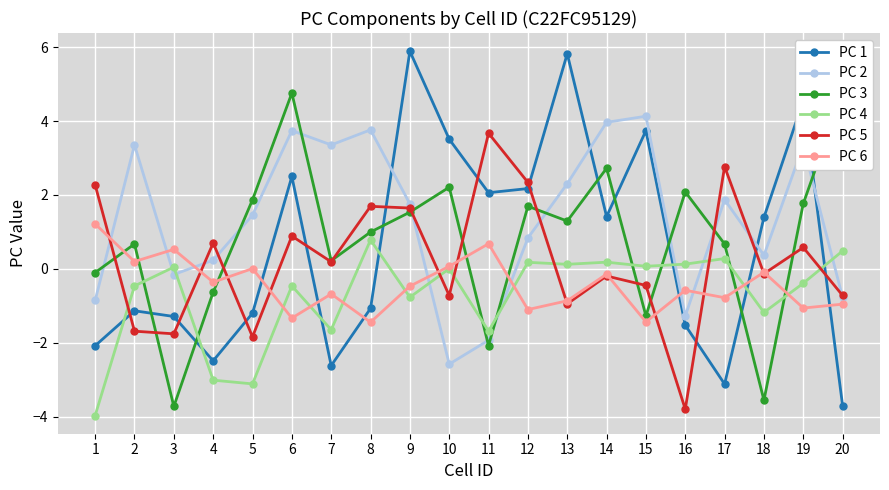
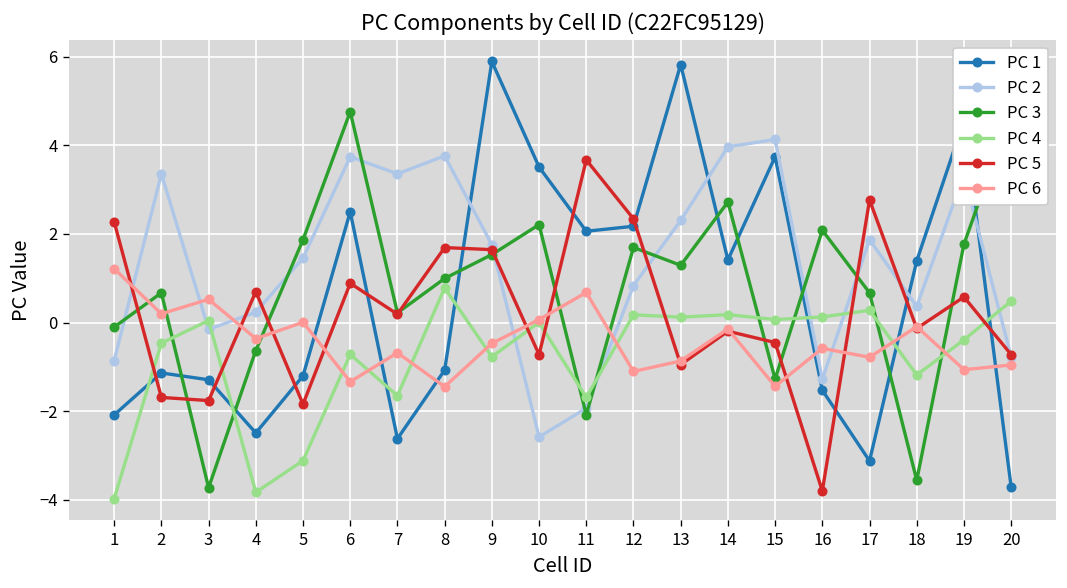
  {
    "PC 1": {
      "1": -2.1,
      "2": -1.1,
      "3": -1.3,
      "4": -2.5,
      "5": -1.2,
      "6": 2.5,
      "7": -2.6,
      "8": -1.1,
      "9": 5.9,
      "10": 3.5,
      "11": 2.1,
      "12": 2.2,
      "13": 5.8,
      "14": 1.4,
      "15": 3.7,
      "16": -1.5,
      "17": -3.1,
      "18": 1.4,
      "20": -3.7
    },
    "PC 2": {
      "1": -0.9,
      "2": 3.4,
      "3": -0.2,
      "4": 0.2,
      "5": 1.5,
      "6": 3.7,
      "7": 3.4,
      "8": 3.8,
      "9": 1.8,
      "10": -2.6,
      "11": -1.9,
      "12": 0.8,
      "13": 2.3,
      "14": 4.0,
      "15": 4.1,
      "16": -1.3,
      "17": 1.9,
      "18": 0.4
    },
    "PC 3": {
      "1": -0.1,
      "2": 0.7,
      "3": -3.7,
      "4": -0.6,
      "5": 1.9,
      "6": 4.8,
      "8": 1.0,
      "9": 1.5,
      "10": 2.2,
      "11": -2.1,
      "12": 1.7,
      "13": 1.3,
      "14": 2.7,
      "15": -1.3,
      "16": 2.1,
      "17": 0.7,
      "18": -3.6,
      "19": 1.8
    },
    "PC 4": {
      "1": -4.0,
      "2": -0.5,
      "3": 0.0,
-     "4": -3.0,
+     "4": -3.8,
      "5": -3.1,
-     "6": -0.5,
+     "6": -0.7,
      "7": -1.7,
      "8": 0.8,
      "9": -0.8,
      "11": -1.7,
      "12": 0.2,
      "13": 0.1,
      "14": 0.2,
      "15": 0.1,
      "16": 0.1,
      "17": 0.3,
      "18": -1.2,
      "19": -0.4,
      "20": 0.5
    },
    "PC 5": {
      "1": 2.3,
      "2": -1.7,
      "3": -1.8,
      "4": 0.7,
      "5": -1.8,
      "6": 0.9,
      "8": 1.7,
      "9": 1.6,
      "10": -0.7,
      "11": 3.7,
      "12": 2.3,
      "13": -0.9,
      "15": -0.4,
      "16": -3.8,
      "17": 2.8,
      "19": 0.6
    },
    "PC 6": {
      "1": 1.2,
      "2": 0.2,
      "3": 0.5,
      "4": -0.4,
      "5": 0.0,
      "6": -1.3,
      "7": -0.7,
      "8": -1.4,
      "9": -0.5,
      "11": 0.7,
      "12": -1.1,
      "13": -0.9,
      "15": -1.4,
      "16": -0.6,
      "17": -0.8,
      "19": -1.1,
      "20": -1.0
    }
  }
